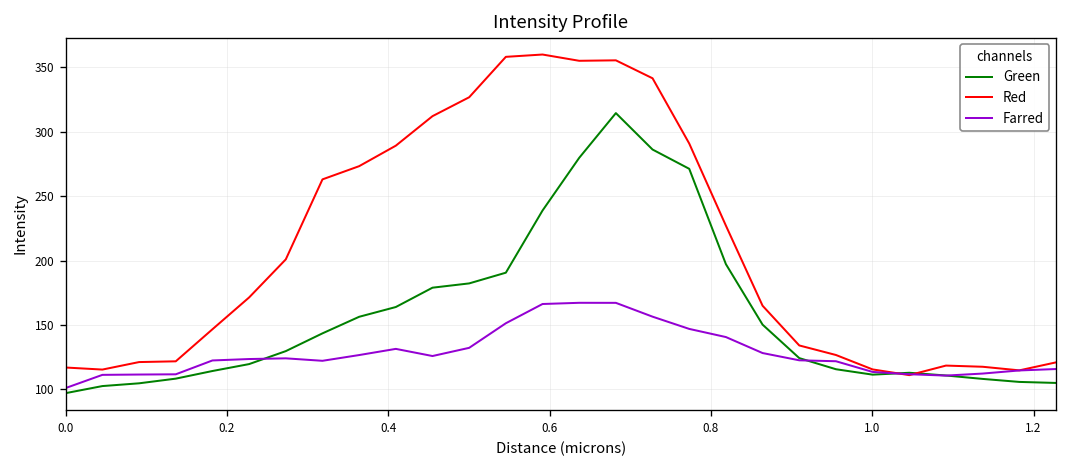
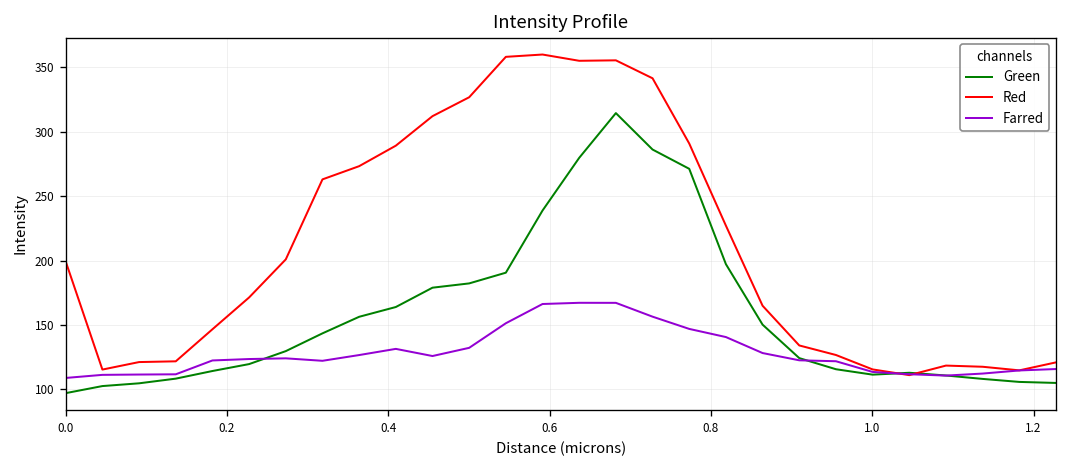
  {
    "Green": {
      "0.0": 97
    },
    "Red": {
-     "0.0": 117
+     "0.0": 199
    },
    "Farred": {
-     "0.0": 101
+     "0.0": 109
    }
  }
